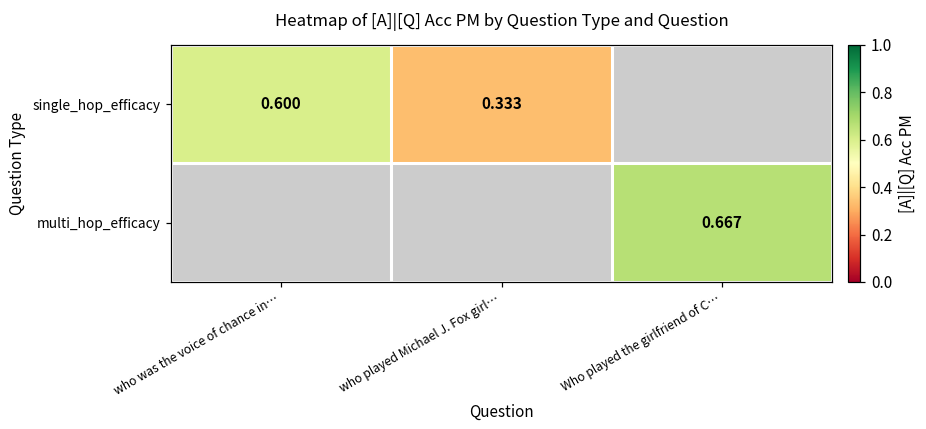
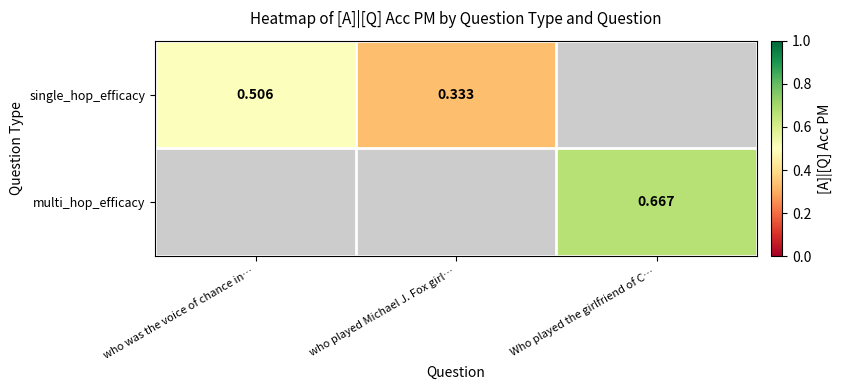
  {
    "single_hop_efficacy": {
-     "who was the voice of chance in…": 0.600,
+     "who was the voice of chance in…": 0.506,
      "who played Michael J. Fox girl…": 0.333
    },
    "multi_hop_efficacy": {
      "Who played the girlfriend of C…": 0.667
    }
  }
